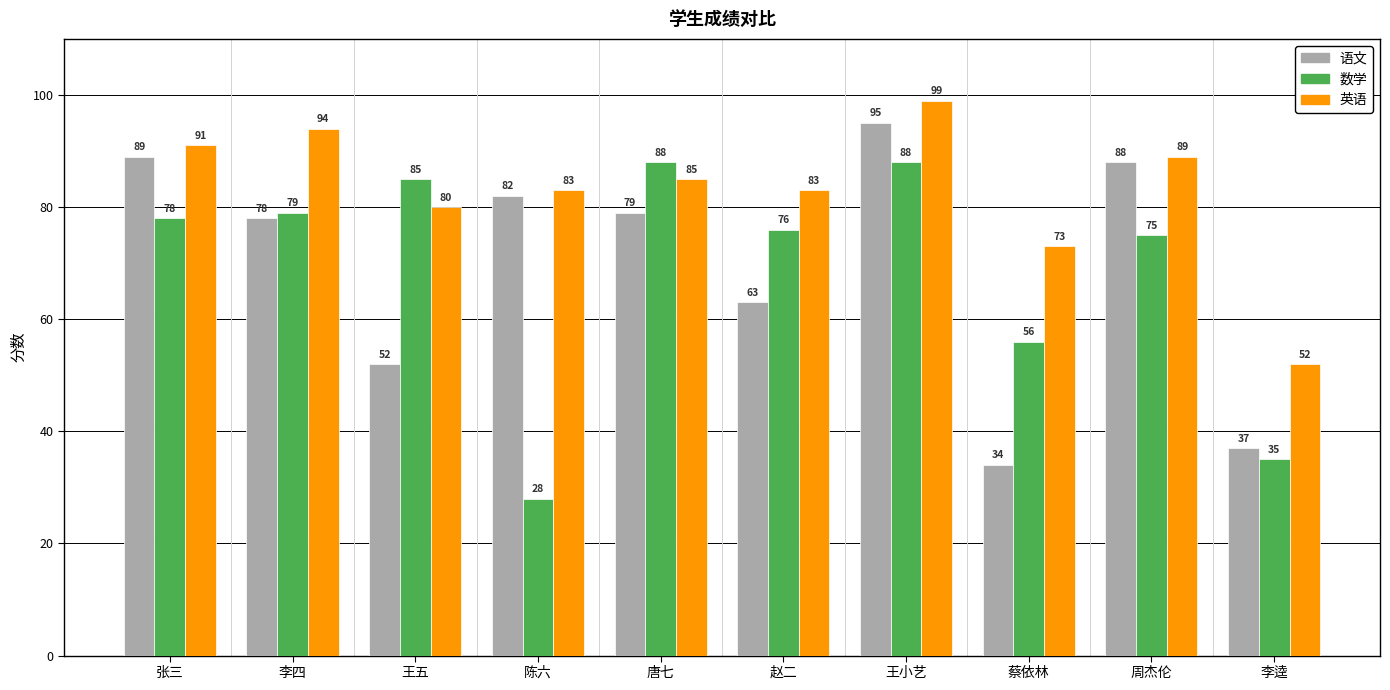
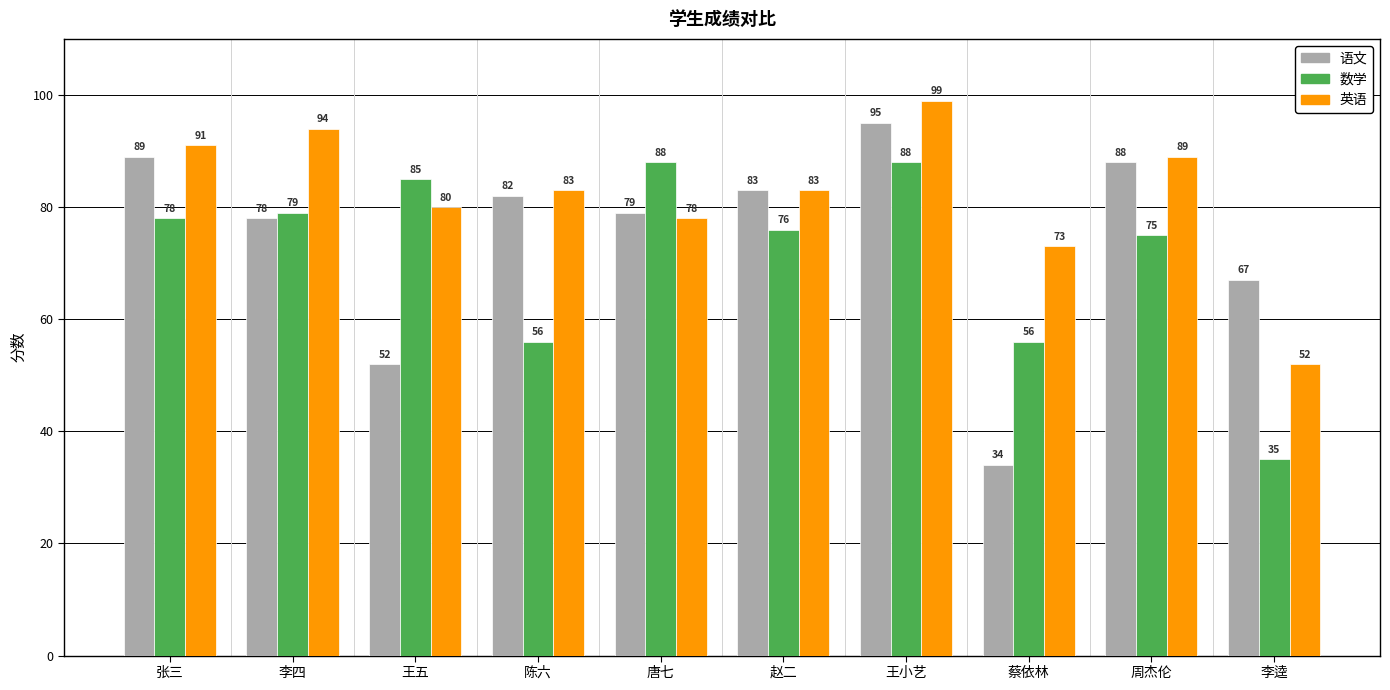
  {
    "语文": {
      "张三": 89,
      "李四": 78,
      "王五": 52,
      "陈六": 82,
      "唐七": 79,
-     "赵二": 63,
+     "赵二": 83,
      "王小艺": 95,
      "蔡依林": 34,
      "周杰伦": 88,
-     "李逵": 37
+     "李逵": 67
    },
    "数学": {
      "张三": 78,
      "李四": 79,
      "王五": 85,
-     "陈六": 28,
+     "陈六": 56,
      "唐七": 88,
      "赵二": 76,
      "王小艺": 88,
      "蔡依林": 56,
      "周杰伦": 75,
      "李逵": 35
    },
    "英语": {
      "张三": 91,
      "李四": 94,
      "王五": 80,
      "陈六": 83,
-     "唐七": 85,
+     "唐七": 78,
      "赵二": 83,
      "王小艺": 99,
      "蔡依林": 73,
      "周杰伦": 89,
      "李逵": 52
    }
  }
